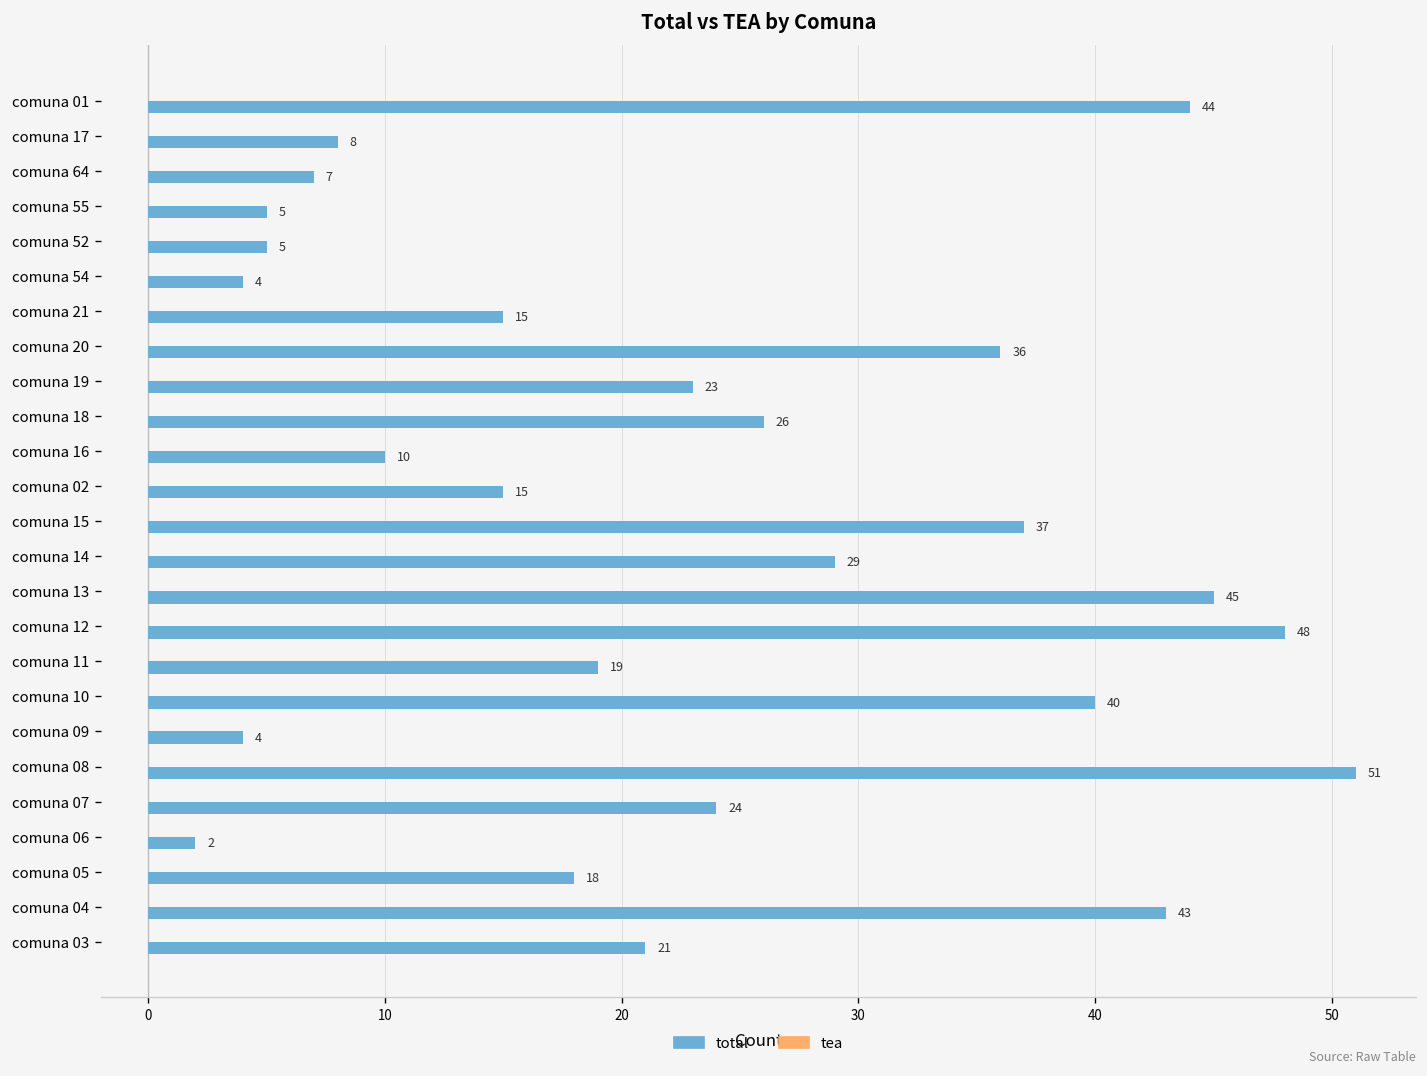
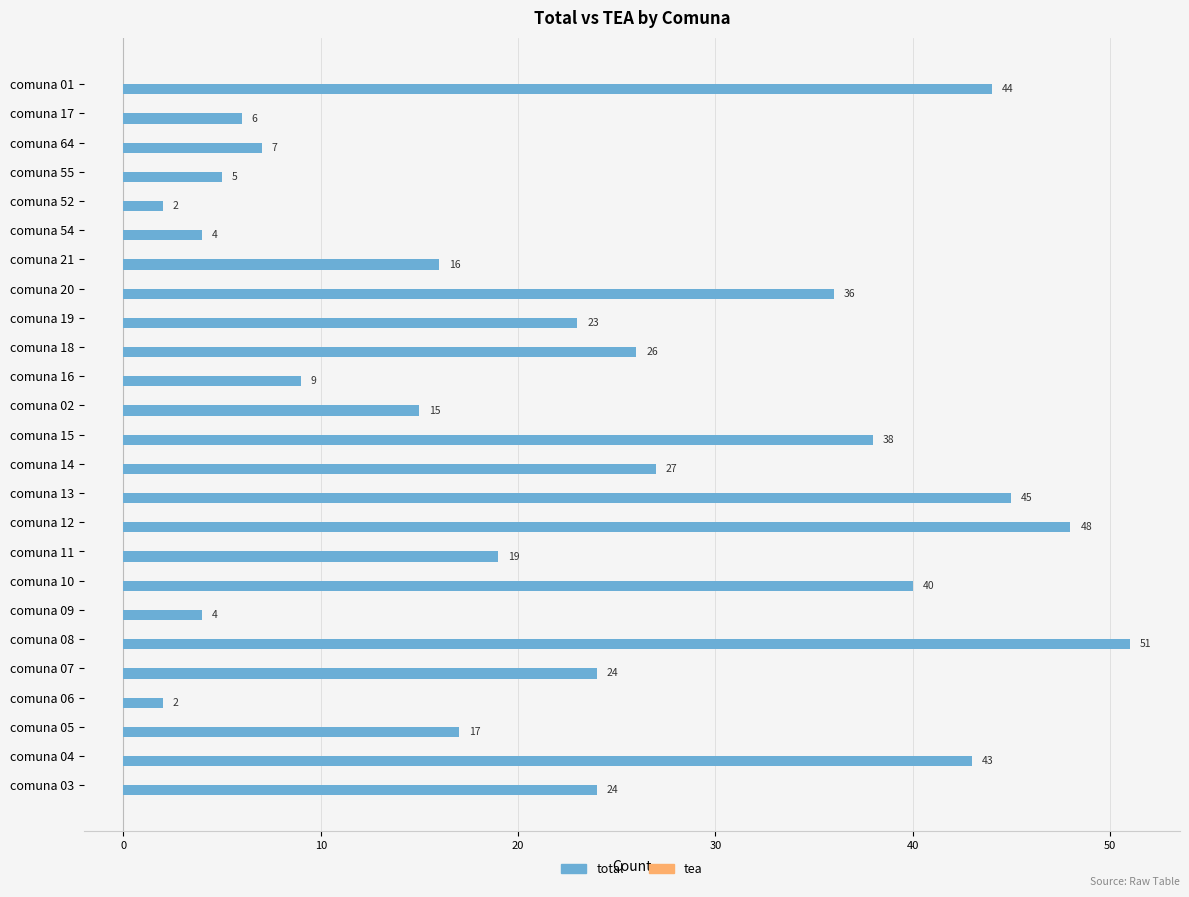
  {
    "total": {
      "comuna 01": 44,
-     "comuna 17": 8,
+     "comuna 17": 6,
      "comuna 64": 7,
      "comuna 55": 5,
-     "comuna 52": 5,
+     "comuna 52": 2,
      "comuna 54": 4,
-     "comuna 21": 15,
+     "comuna 21": 16,
      "comuna 20": 36,
      "comuna 19": 23,
      "comuna 18": 26,
-     "comuna 16": 10,
+     "comuna 16": 9,
      "comuna 02": 15,
-     "comuna 15": 37,
-     "comuna 14": 29,
+     "comuna 15": 38,
+     "comuna 14": 27,
      "comuna 13": 45,
      "comuna 12": 48,
      "comuna 11": 19,
      "comuna 10": 40,
      "comuna 09": 4,
      "comuna 08": 51,
      "comuna 07": 24,
      "comuna 06": 2,
-     "comuna 05": 18,
+     "comuna 05": 17,
      "comuna 04": 43,
-     "comuna 03": 21
+     "comuna 03": 24
    },
    "tea": {
      "comuna 01": 0.0,
      "comuna 17": 0.0,
      "comuna 64": 0.0,
      "comuna 55": 0.0,
      "comuna 52": 0.0,
      "comuna 54": 0.0,
      "comuna 21": 0.0,
      "comuna 20": 0.0,
      "comuna 19": 0.0,
      "comuna 18": 0.0,
      "comuna 16": 0.0,
      "comuna 02": 0.0,
      "comuna 15": 0.0,
      "comuna 14": 0.0,
      "comuna 13": 0.0,
      "comuna 12": 0.0,
      "comuna 11": 0.0,
      "comuna 10": 0.0,
      "comuna 09": 0.0,
      "comuna 08": 0.0,
      "comuna 07": 0.0,
      "comuna 06": 0.0,
      "comuna 05": 0.0,
      "comuna 04": 0.0,
      "comuna 03": 0.0
    }
  }
